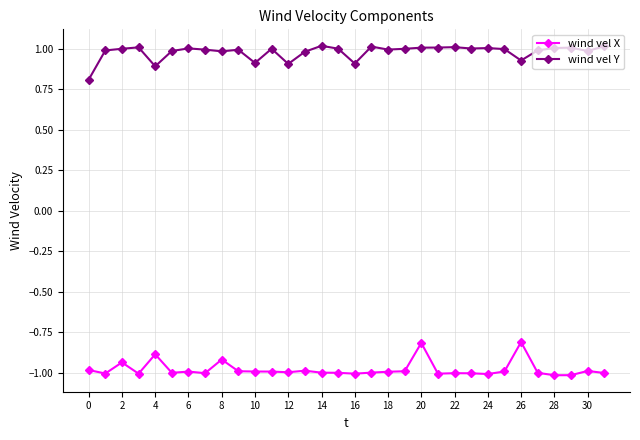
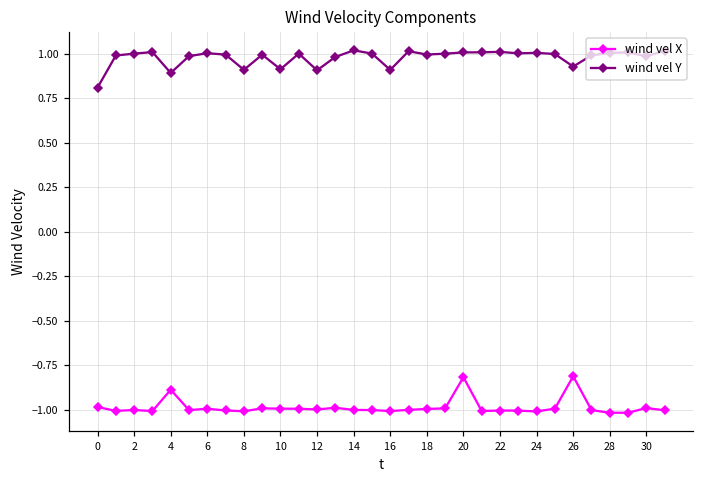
  {
    "wind vel X": {
      "0": -0.98,
-     "2": -0.94,
+     "2": -1.00,
      "4": -0.89,
      "6": -0.99,
-     "8": -0.92,
+     "8": -1.01,
      "10": -0.99,
      "12": -1.00,
      "14": -1.00,
      "16": -1.01,
      "18": -0.99,
      "20": -0.82,
      "22": -1.00,
      "24": -1.01,
      "26": -0.81,
      "28": -1.02,
      "30": -0.99
    },
    "wind vel Y": {
      "0": 0.81,
      "2": 1.00,
      "4": 0.89,
      "6": 1.00,
-     "8": 0.98,
+     "8": 0.91,
      "10": 0.91,
      "12": 0.91,
      "14": 1.02,
      "16": 0.91,
      "18": 1.00,
      "20": 1.01,
      "22": 1.01,
      "24": 1.00,
      "26": 0.93
    }
  }
